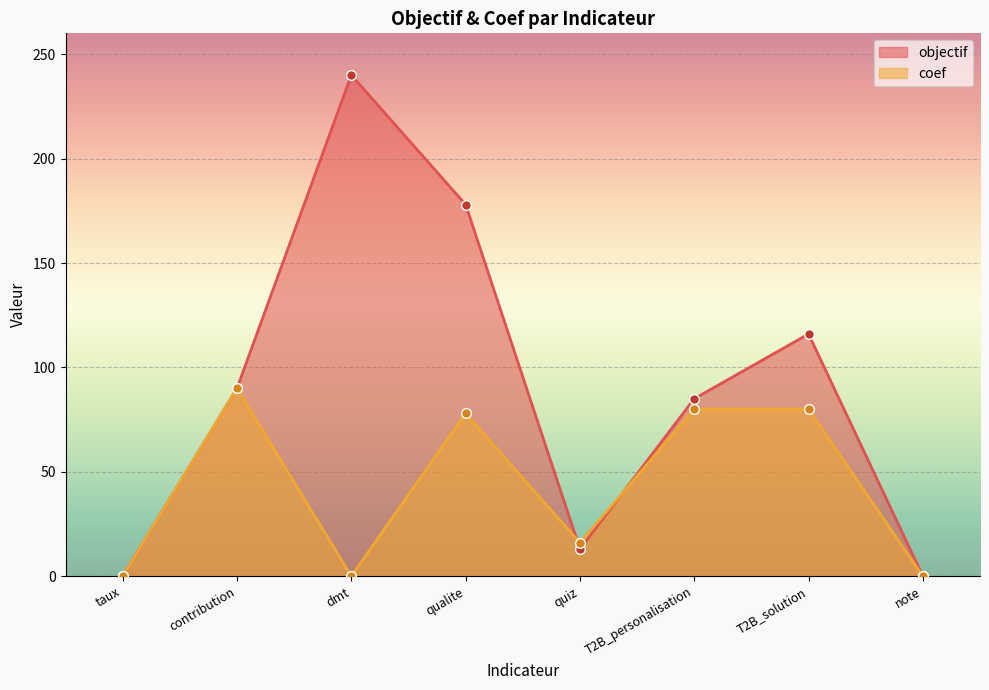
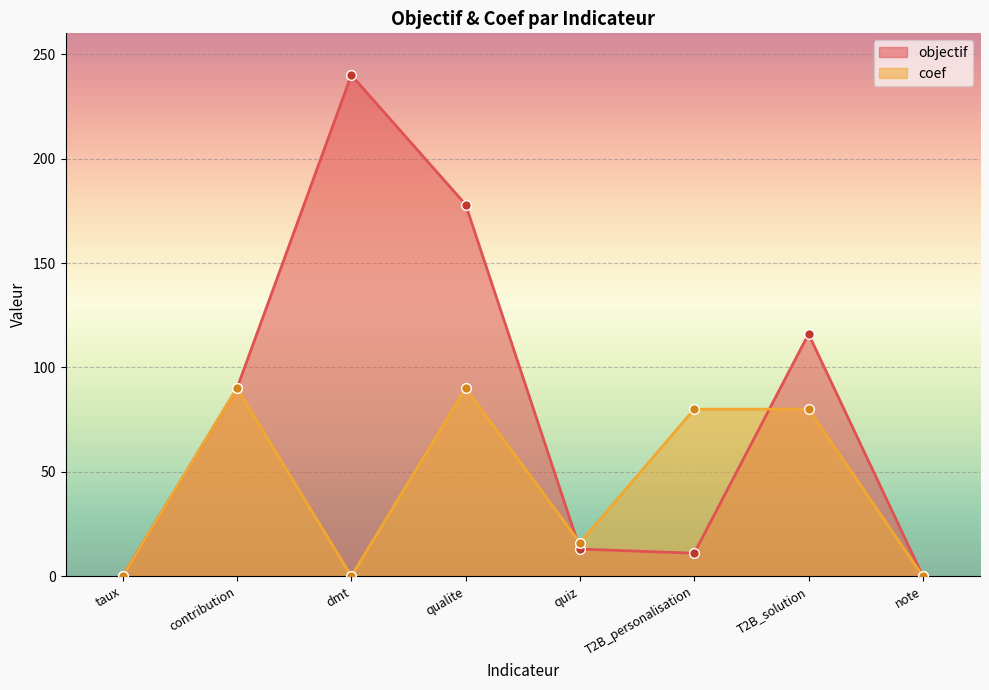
  {
    "objectif": {
      "dmt": 240,
      "qualite": 178,
      "quiz": 13,
-     "T2B_personalisation": 85,
+     "T2B_personalisation": 11,
      "T2B_solution": 116
    },
    "coef": {
      "dmt": 0,
-     "qualite": 78,
+     "qualite": 90,
      "quiz": 16,
      "T2B_personalisation": 80,
      "T2B_solution": 80
    }
  }
